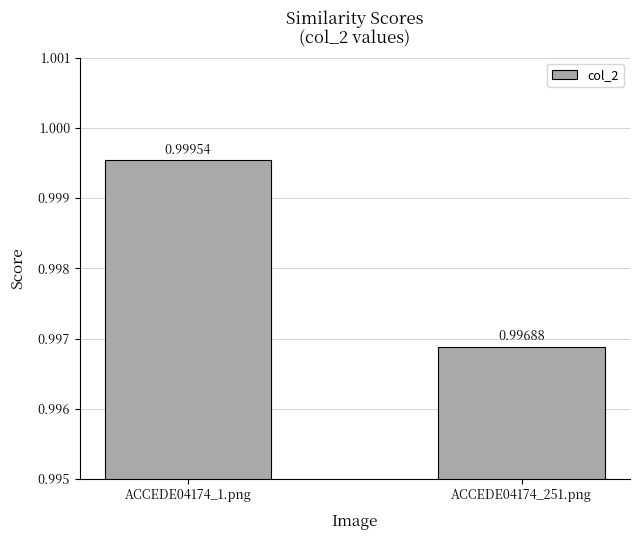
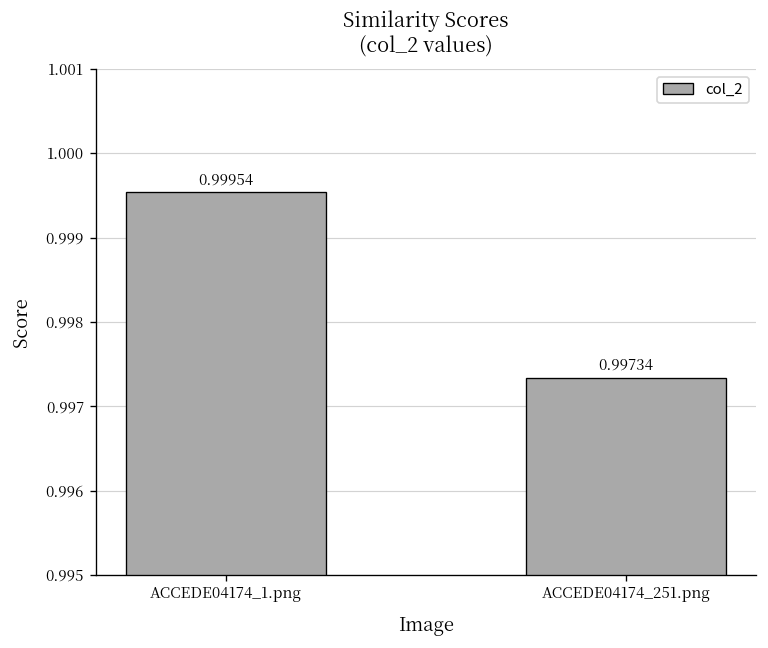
  {
    "ACCEDE04174_1.png": 0.99954,
-   "ACCEDE04174_251.png": 0.99688
+   "ACCEDE04174_251.png": 0.99734
  }
